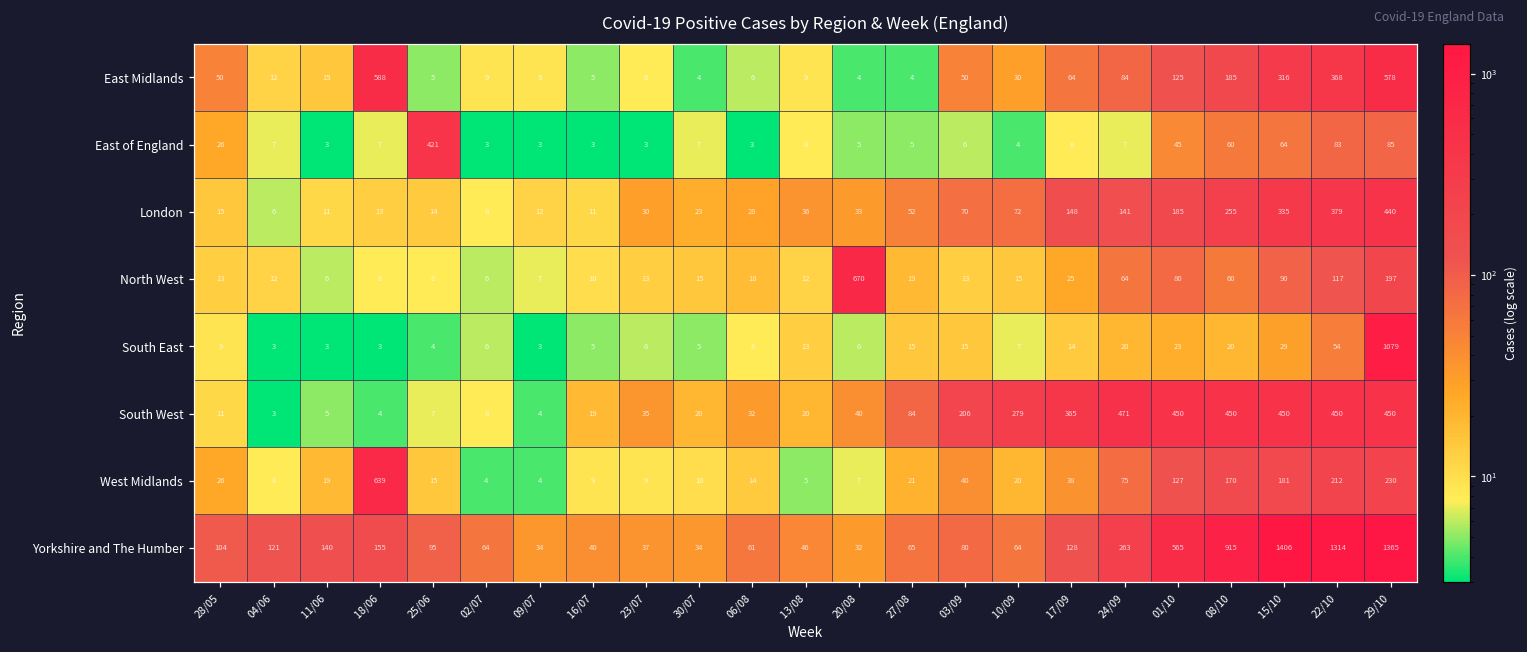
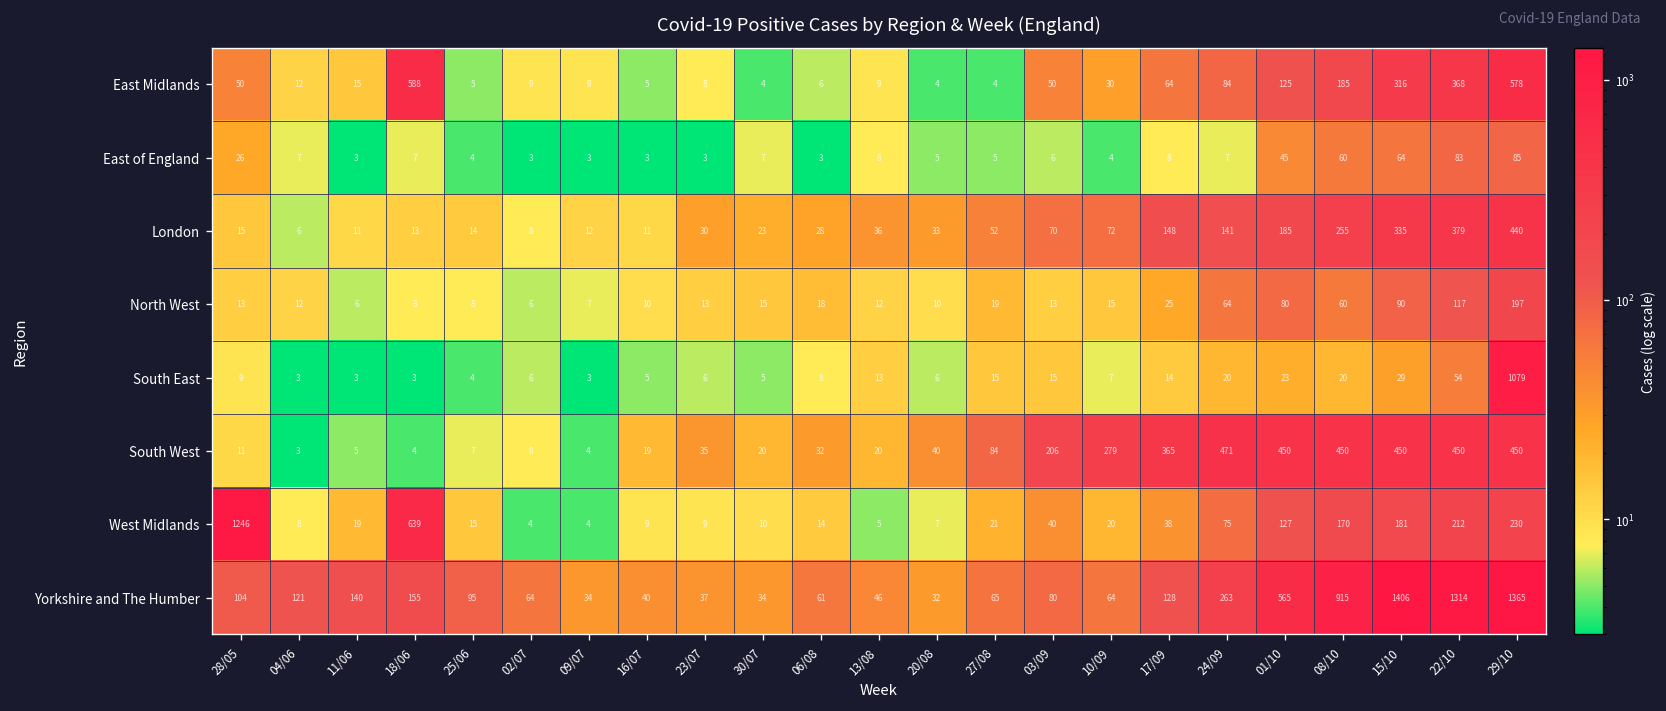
  {
    "East Midlands": {
      "28/05": 50,
      "04/06": 12,
      "11/06": 15,
      "18/06": 588,
      "25/06": 5,
      "02/07": 9,
      "09/07": 9,
      "16/07": 5,
      "23/07": 8,
      "30/07": 4,
      "06/08": 6,
      "13/08": 9,
      "20/08": 4,
      "27/08": 4,
      "03/09": 50,
      "10/09": 30,
      "17/09": 64,
      "24/09": 84,
      "01/10": 125,
      "08/10": 185,
      "15/10": 316,
      "22/10": 368,
      "29/10": 578
    },
    "East of England": {
      "28/05": 26,
      "04/06": 7,
      "11/06": 3,
      "18/06": 7,
-     "25/06": 421,
+     "25/06": 4,
      "02/07": 3,
      "09/07": 3,
      "16/07": 3,
      "23/07": 3,
      "30/07": 7,
      "06/08": 3,
      "13/08": 8,
      "20/08": 5,
      "27/08": 5,
      "03/09": 6,
      "10/09": 4,
      "17/09": 8,
      "24/09": 7,
      "01/10": 45,
      "08/10": 60,
      "15/10": 64,
      "22/10": 83,
      "29/10": 85
    },
    "London": {
      "28/05": 15,
      "04/06": 6,
      "11/06": 11,
      "18/06": 13,
      "25/06": 14,
      "02/07": 8,
      "09/07": 12,
      "16/07": 11,
      "23/07": 30,
      "30/07": 23,
      "06/08": 28,
      "13/08": 36,
      "20/08": 33,
      "27/08": 52,
      "03/09": 70,
      "10/09": 72,
      "17/09": 148,
      "24/09": 141,
      "01/10": 185,
      "08/10": 255,
      "15/10": 335,
      "22/10": 379,
      "29/10": 440
    },
    "North West": {
      "28/05": 13,
      "04/06": 12,
      "11/06": 6,
      "18/06": 8,
      "25/06": 8,
      "02/07": 6,
      "09/07": 7,
      "16/07": 10,
      "23/07": 13,
      "30/07": 15,
      "06/08": 18,
      "13/08": 12,
-     "20/08": 670,
+     "20/08": 10,
      "27/08": 19,
      "03/09": 13,
      "10/09": 15,
      "17/09": 25,
      "24/09": 64,
      "01/10": 80,
      "08/10": 60,
      "15/10": 90,
      "22/10": 117,
      "29/10": 197
    },
    "South East": {
      "28/05": 9,
      "04/06": 3,
      "11/06": 3,
      "18/06": 3,
      "25/06": 4,
      "02/07": 6,
      "09/07": 3,
      "16/07": 5,
      "23/07": 6,
      "30/07": 5,
      "06/08": 8,
      "13/08": 13,
      "20/08": 6,
      "27/08": 15,
      "03/09": 15,
      "10/09": 7,
      "17/09": 14,
      "24/09": 20,
      "01/10": 23,
      "08/10": 20,
      "15/10": 29,
      "22/10": 54,
      "29/10": 1079
    },
    "South West": {
      "28/05": 11,
      "04/06": 3,
      "11/06": 5,
      "18/06": 4,
      "25/06": 7,
      "02/07": 8,
      "09/07": 4,
      "16/07": 19,
      "23/07": 35,
      "30/07": 20,
      "06/08": 32,
      "13/08": 20,
      "20/08": 40,
      "27/08": 84,
      "03/09": 206,
      "10/09": 279,
      "17/09": 365,
      "24/09": 471,
      "01/10": 450,
      "08/10": 450,
      "15/10": 450,
      "22/10": 450,
      "29/10": 450
    },
    "West Midlands": {
-     "28/05": 26,
+     "28/05": 1246,
      "04/06": 8,
      "11/06": 19,
      "18/06": 639,
      "25/06": 15,
      "02/07": 4,
      "09/07": 4,
      "16/07": 9,
      "23/07": 9,
      "30/07": 10,
      "06/08": 14,
      "13/08": 5,
      "20/08": 7,
      "27/08": 21,
      "03/09": 40,
      "10/09": 20,
      "17/09": 38,
      "24/09": 75,
      "01/10": 127,
      "08/10": 170,
      "15/10": 181,
      "22/10": 212,
      "29/10": 230
    },
    "Yorkshire and The Humber": {
      "28/05": 104,
      "04/06": 121,
      "11/06": 140,
      "18/06": 155,
      "25/06": 95,
      "02/07": 64,
      "09/07": 34,
      "16/07": 40,
      "23/07": 37,
      "30/07": 34,
      "06/08": 61,
      "13/08": 46,
      "20/08": 32,
      "27/08": 65,
      "03/09": 80,
      "10/09": 64,
      "17/09": 128,
      "24/09": 263,
      "01/10": 565,
      "08/10": 915,
      "15/10": 1406,
      "22/10": 1314,
      "29/10": 1365
    }
  }
